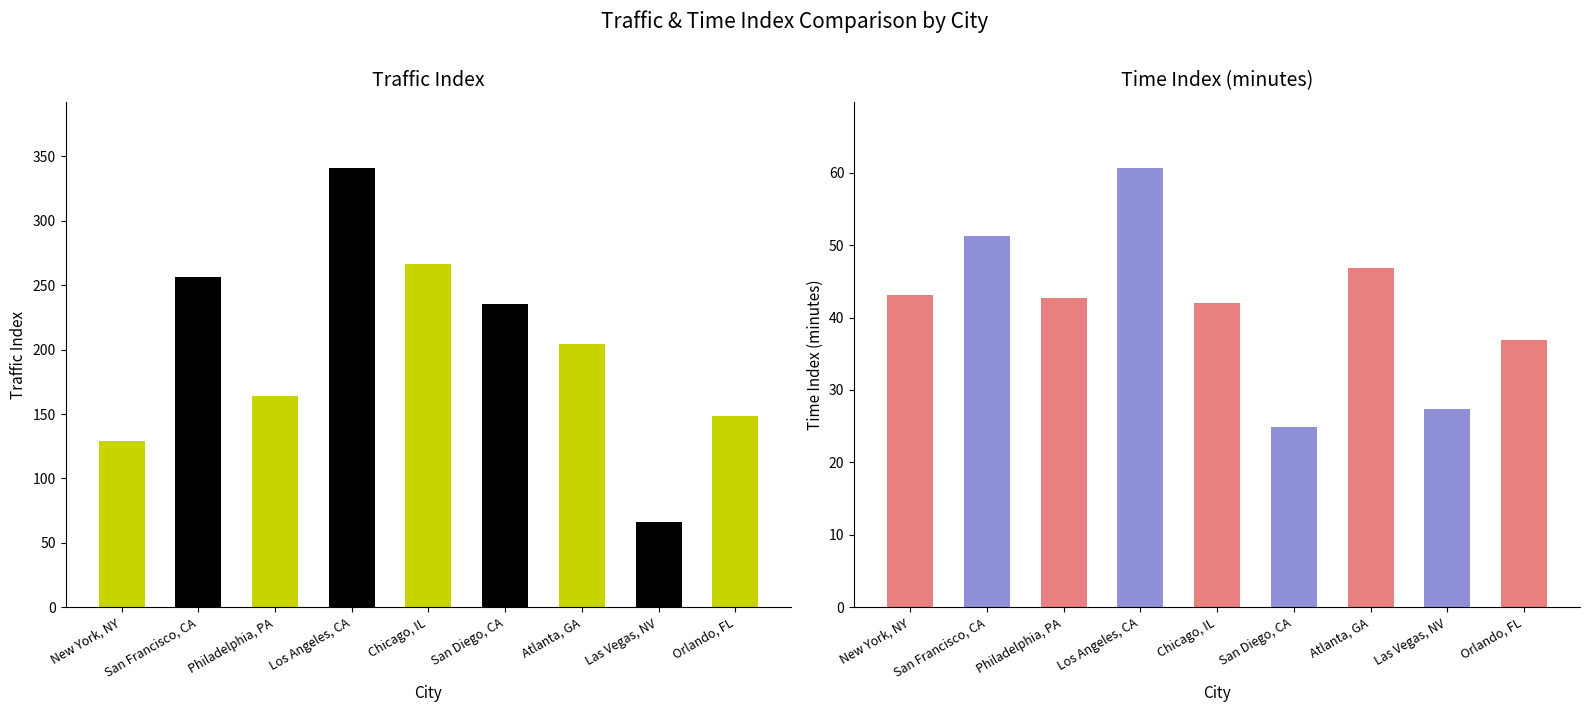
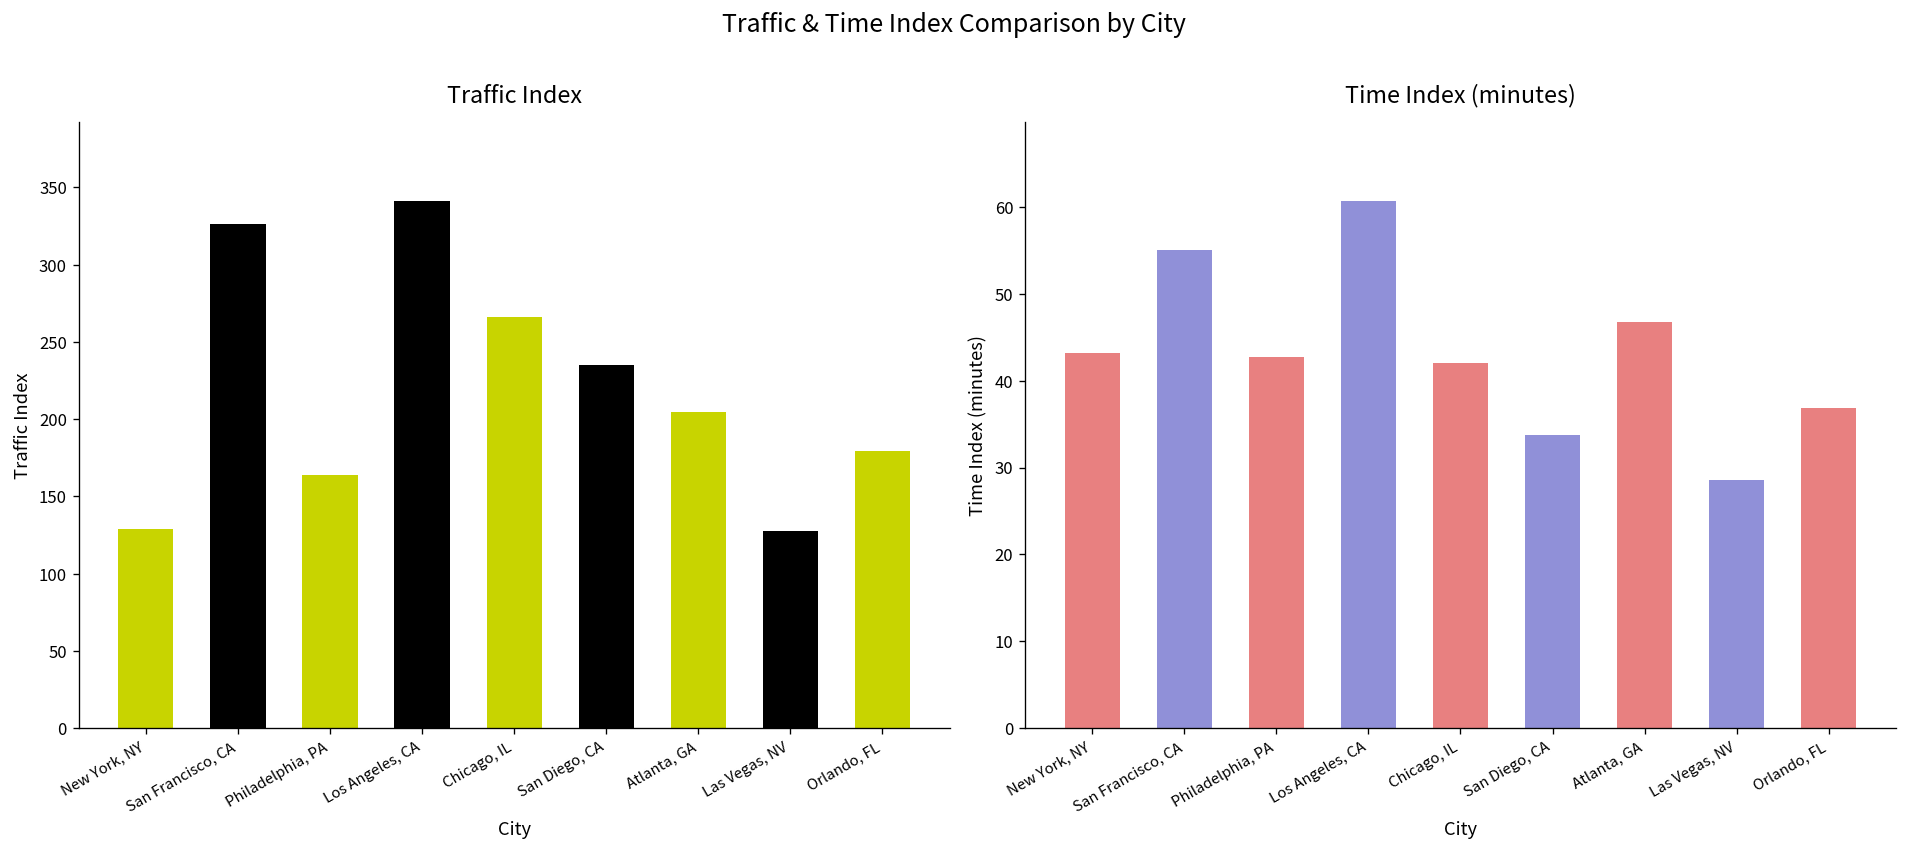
  {
    "Traffic Index": {
      "New York, NY": 129,
-     "San Francisco, CA": 257,
+     "San Francisco, CA": 326,
      "Philadelphia, PA": 164,
      "Los Angeles, CA": 341,
      "Chicago, IL": 266,
      "San Diego, CA": 235,
      "Atlanta, GA": 205,
-     "Las Vegas, NV": 66,
-     "Orlando, FL": 148
+     "Las Vegas, NV": 128,
+     "Orlando, FL": 179
    },
    "Time Index (minutes)": {
      "New York, NY": 43,
-     "San Francisco, CA": 51,
+     "San Francisco, CA": 55,
      "Philadelphia, PA": 43,
      "Los Angeles, CA": 61,
      "Chicago, IL": 42,
-     "San Diego, CA": 25,
+     "San Diego, CA": 34,
      "Atlanta, GA": 47,
-     "Las Vegas, NV": 27,
+     "Las Vegas, NV": 29,
      "Orlando, FL": 37
    }
  }
